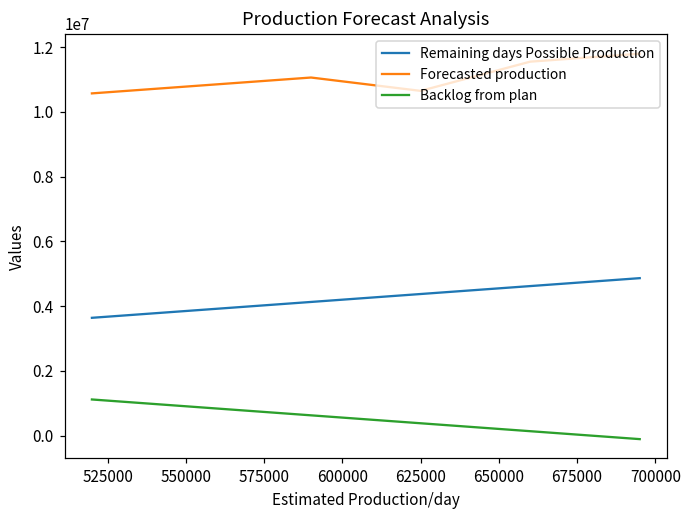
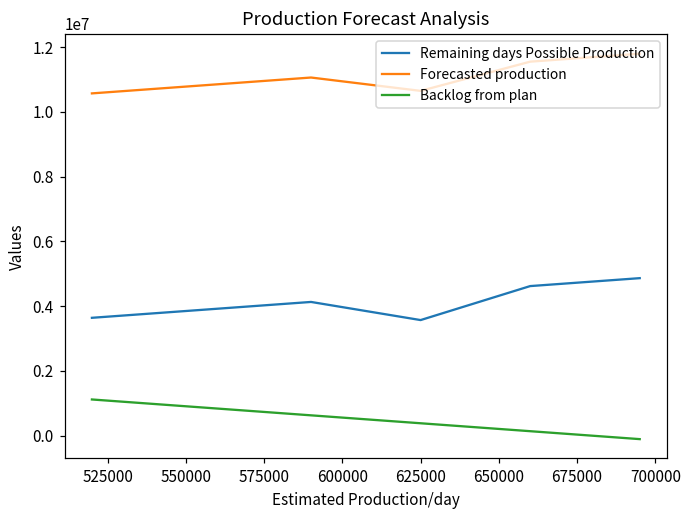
  {
    "Remaining days Possible Production": {
-     "625000": 4400000
+     "625000": 3600000
    },
    "Backlog from plan": {
      "625000": 400000
    }
  }
